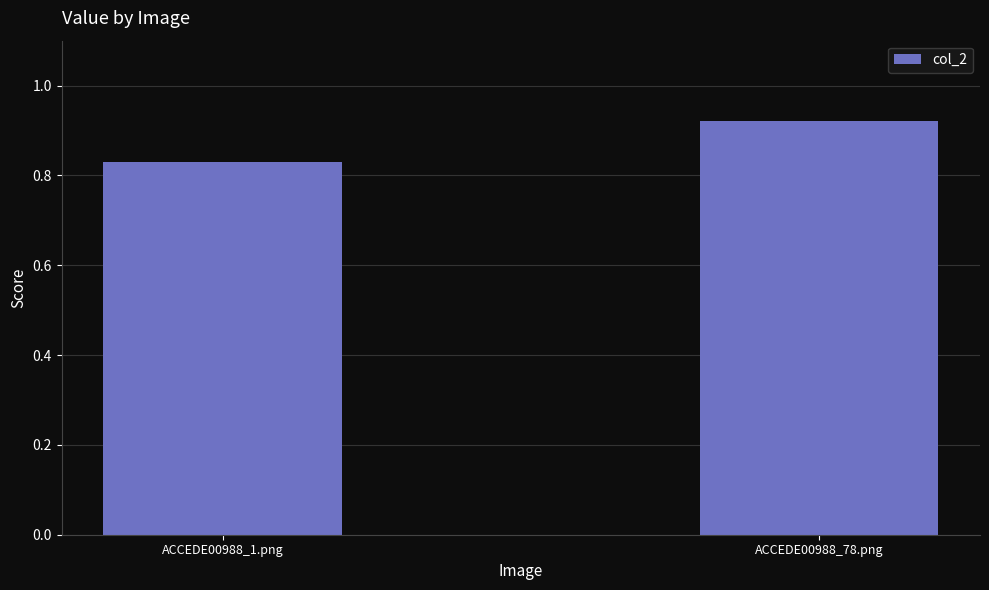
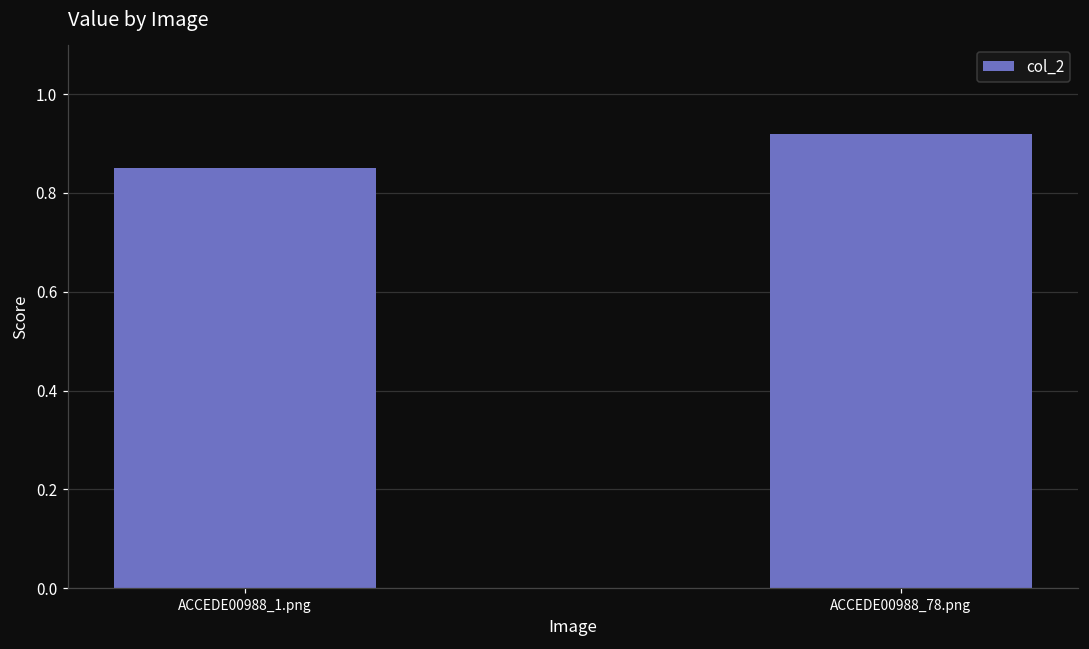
  {
-   "ACCEDE00988_1.png": 0.83,
+   "ACCEDE00988_1.png": 0.85,
    "ACCEDE00988_78.png": 0.92
  }
